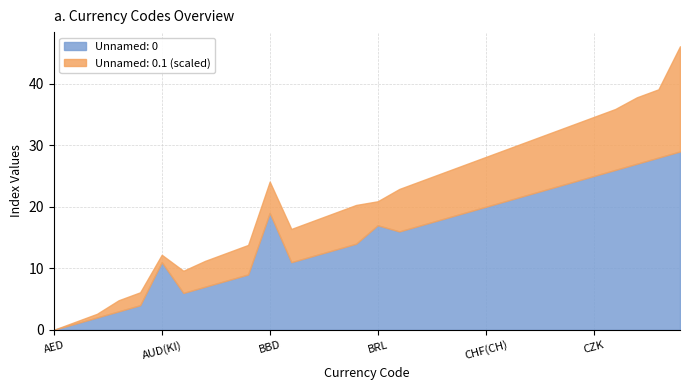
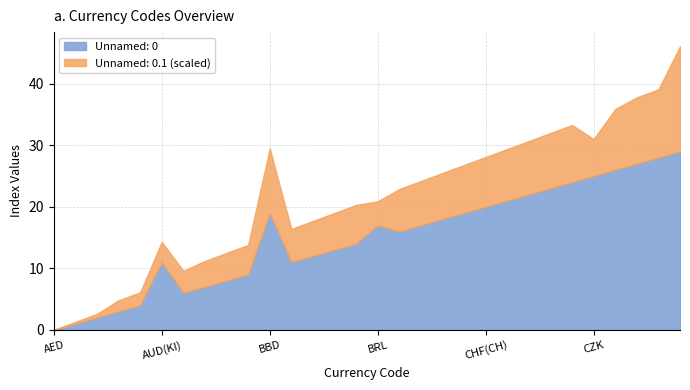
  {
    "Unnamed: 0": {
      "AUD(KI)": 11,
      "BBD": 19,
      "BRL": 17,
      "CHF(CH)": 20,
      "CZK": 25
    },
    "Unnamed: 0.1 (scaled)": {
-     "AUD(KI)": 1,
-     "BBD": 5,
+     "AUD(KI)": 3,
+     "BBD": 11,
      "BRL": 4,
      "CHF(CH)": 8,
-     "CZK": 10
+     "CZK": 6
    }
  }
